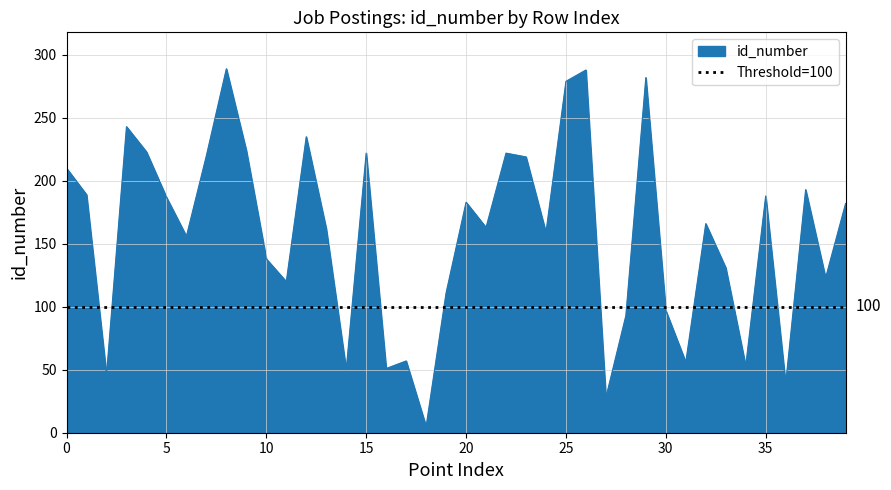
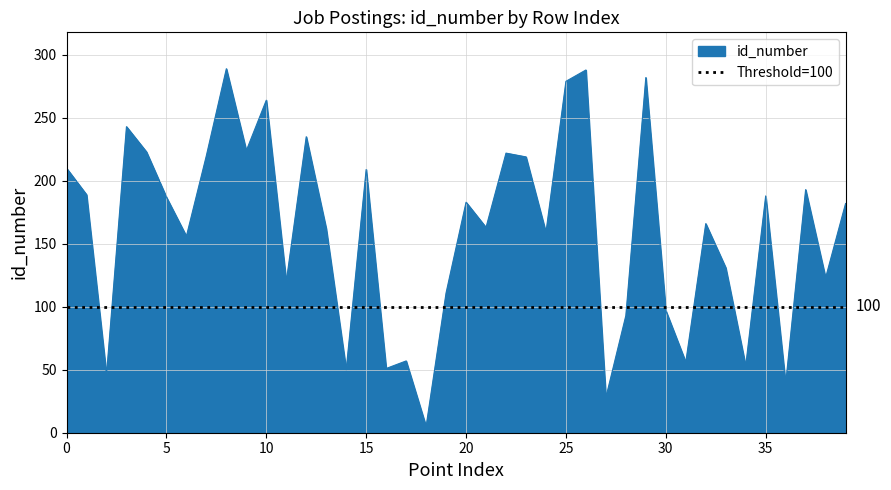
  {
    "0": 210,
    "5": 187,
-   "10": 138,
-   "15": 222,
+   "10": 264,
+   "15": 209,
    "20": 183,
    "25": 279,
    "30": 97,
    "35": 188
  }
